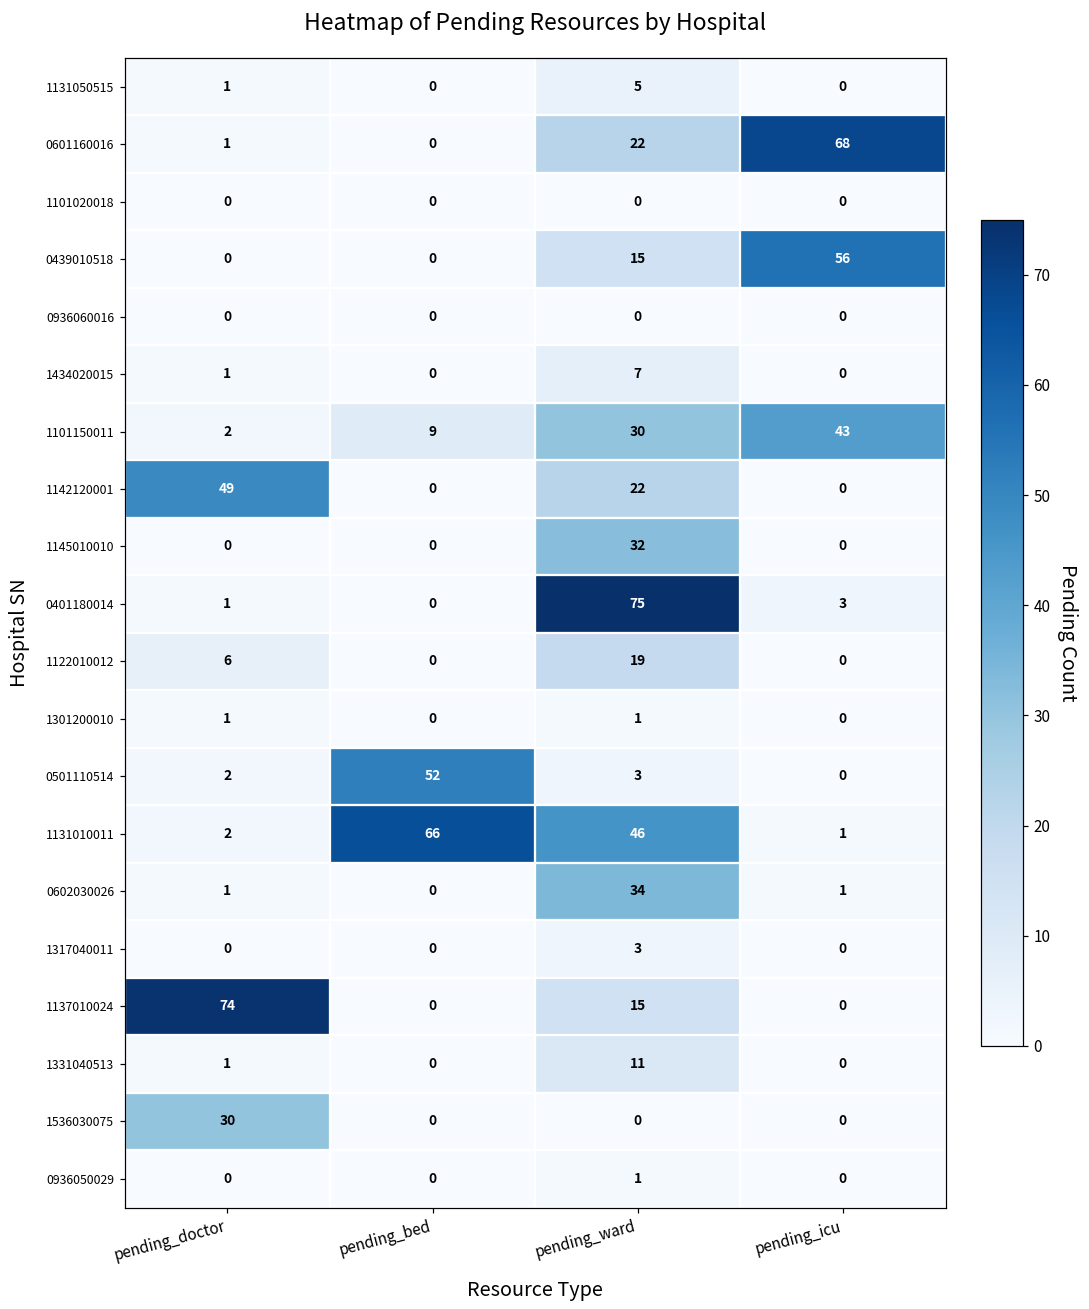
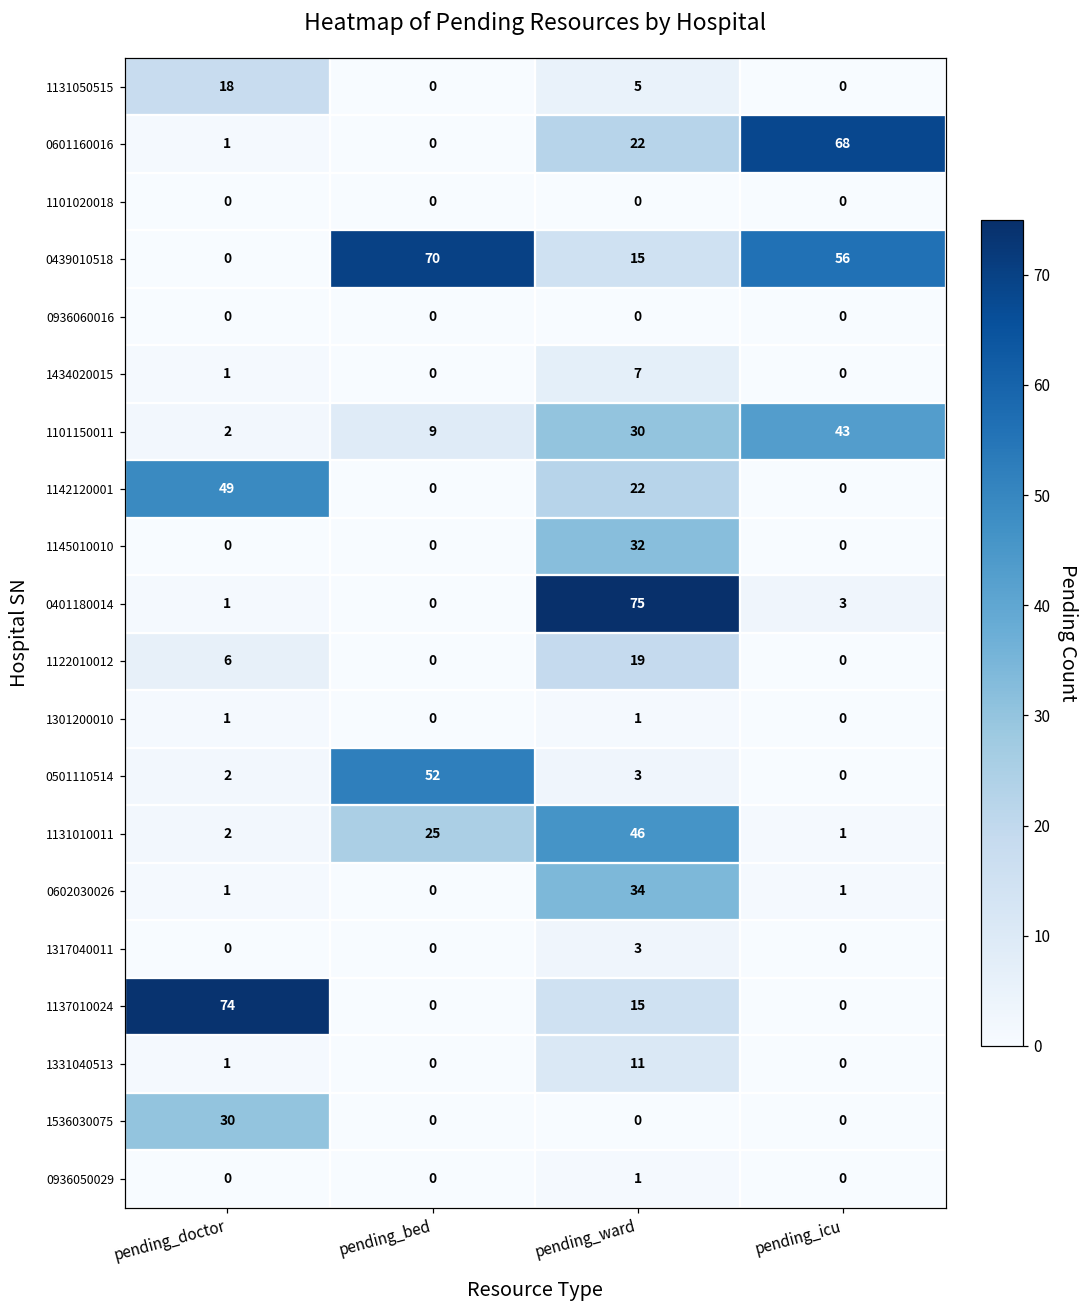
  {
    "1131050515": {
-     "pending_doctor": 1,
+     "pending_doctor": 18,
      "pending_bed": 0,
      "pending_ward": 5,
      "pending_icu": 0
    },
    "0601160016": {
      "pending_doctor": 1,
      "pending_bed": 0,
      "pending_ward": 22,
      "pending_icu": 68
    },
    "1101020018": {
      "pending_doctor": 0,
      "pending_bed": 0,
      "pending_ward": 0,
      "pending_icu": 0
    },
    "0439010518": {
      "pending_doctor": 0,
-     "pending_bed": 0,
+     "pending_bed": 70,
      "pending_ward": 15,
      "pending_icu": 56
    },
    "0936060016": {
      "pending_doctor": 0,
      "pending_bed": 0,
      "pending_ward": 0,
      "pending_icu": 0
    },
    "1434020015": {
      "pending_doctor": 1,
      "pending_bed": 0,
      "pending_ward": 7,
      "pending_icu": 0
    },
    "1101150011": {
      "pending_doctor": 2,
      "pending_bed": 9,
      "pending_ward": 30,
      "pending_icu": 43
    },
    "1142120001": {
      "pending_doctor": 49,
      "pending_bed": 0,
      "pending_ward": 22,
      "pending_icu": 0
    },
    "1145010010": {
      "pending_doctor": 0,
      "pending_bed": 0,
      "pending_ward": 32,
      "pending_icu": 0
    },
    "0401180014": {
      "pending_doctor": 1,
      "pending_bed": 0,
      "pending_ward": 75,
      "pending_icu": 3
    },
    "1122010012": {
      "pending_doctor": 6,
      "pending_bed": 0,
      "pending_ward": 19,
      "pending_icu": 0
    },
    "1301200010": {
      "pending_doctor": 1,
      "pending_bed": 0,
      "pending_ward": 1,
      "pending_icu": 0
    },
    "0501110514": {
      "pending_doctor": 2,
      "pending_bed": 52,
      "pending_ward": 3,
      "pending_icu": 0
    },
    "1131010011": {
      "pending_doctor": 2,
-     "pending_bed": 66,
+     "pending_bed": 25,
      "pending_ward": 46,
      "pending_icu": 1
    },
    "0602030026": {
      "pending_doctor": 1,
      "pending_bed": 0,
      "pending_ward": 34,
      "pending_icu": 1
    },
    "1317040011": {
      "pending_doctor": 0,
      "pending_bed": 0,
      "pending_ward": 3,
      "pending_icu": 0
    },
    "1137010024": {
      "pending_doctor": 74,
      "pending_bed": 0,
      "pending_ward": 15,
      "pending_icu": 0
    },
    "1331040513": {
      "pending_doctor": 1,
      "pending_bed": 0,
      "pending_ward": 11,
      "pending_icu": 0
    },
    "1536030075": {
      "pending_doctor": 30,
      "pending_bed": 0,
      "pending_ward": 0,
      "pending_icu": 0
    },
    "0936050029": {
      "pending_doctor": 0,
      "pending_bed": 0,
      "pending_ward": 1,
      "pending_icu": 0
    }
  }
